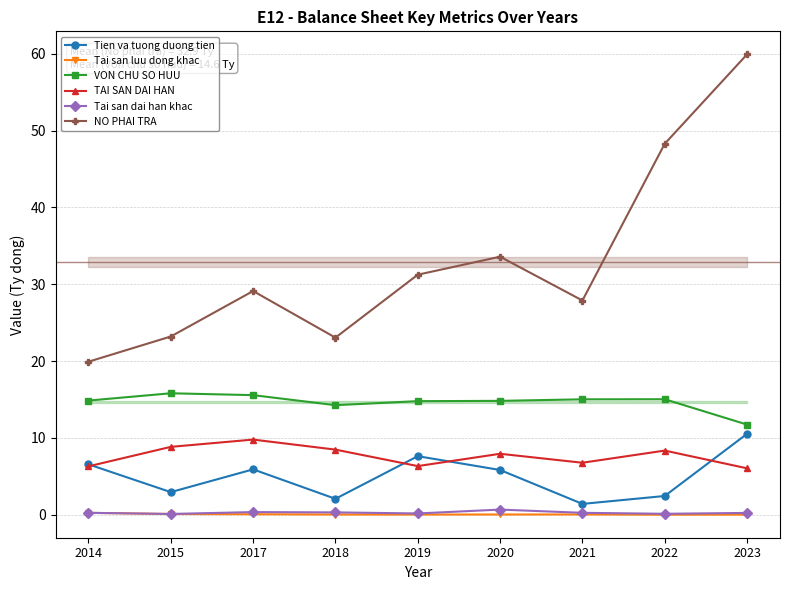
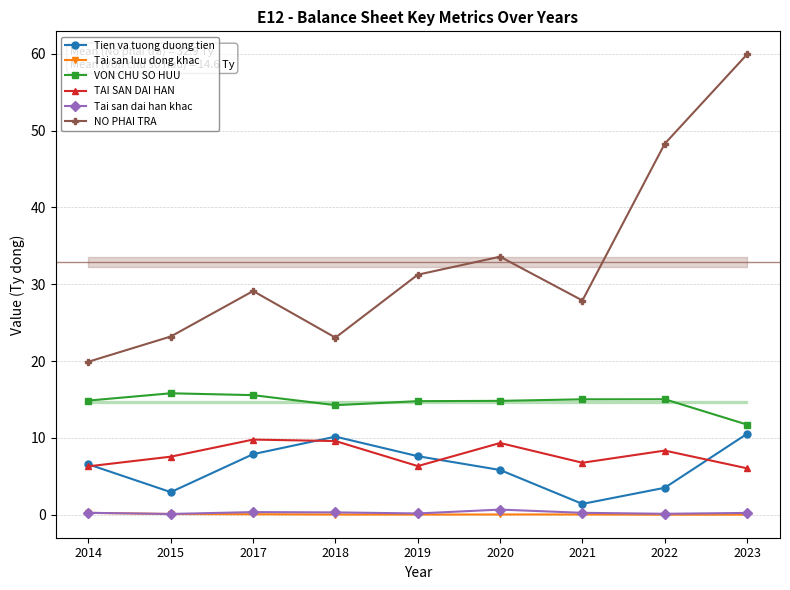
  {
    "Tien va tuong duong tien": {
      "2015": 3,
-     "2017": 6,
-     "2018": 2,
+     "2017": 8,
+     "2018": 10,
      "2019": 8,
      "2020": 6,
      "2021": 1,
-     "2022": 2,
+     "2022": 4,
      "2023": 11
    },
    "Tai san luu dong khac": {
      "2020": 0
    },
    "TAI SAN DAI HAN": {
-     "2015": 9,
+     "2015": 8,
      "2017": 10,
-     "2018": 8,
+     "2018": 10,
      "2019": 6,
-     "2020": 8,
+     "2020": 9,
      "2021": 7,
      "2022": 8,
      "2023": 6
    },
    "Tai san dai han khac": {
      "2020": 1
    }
  }
